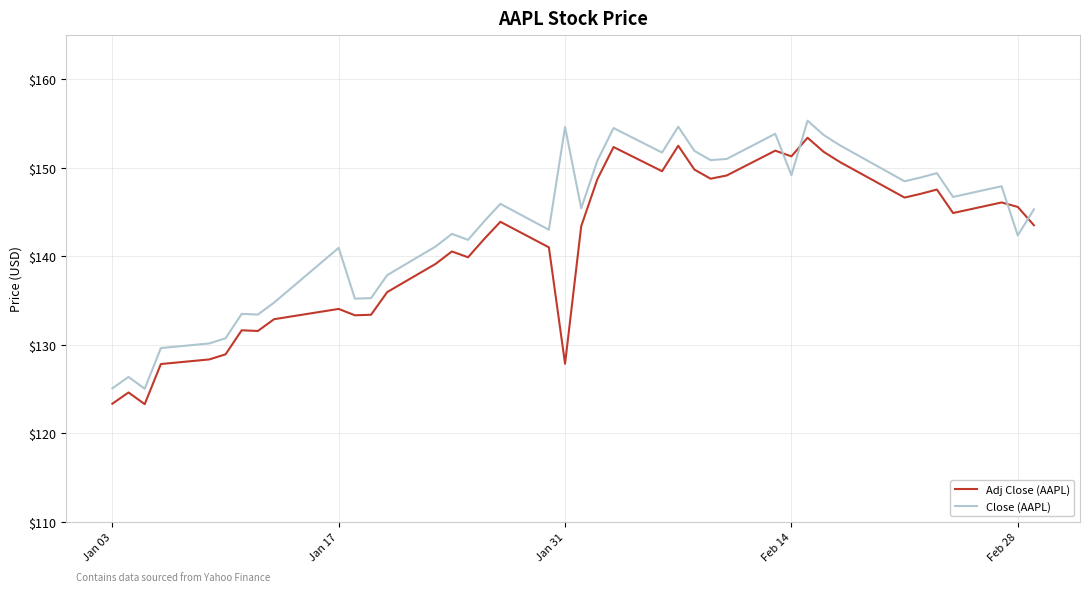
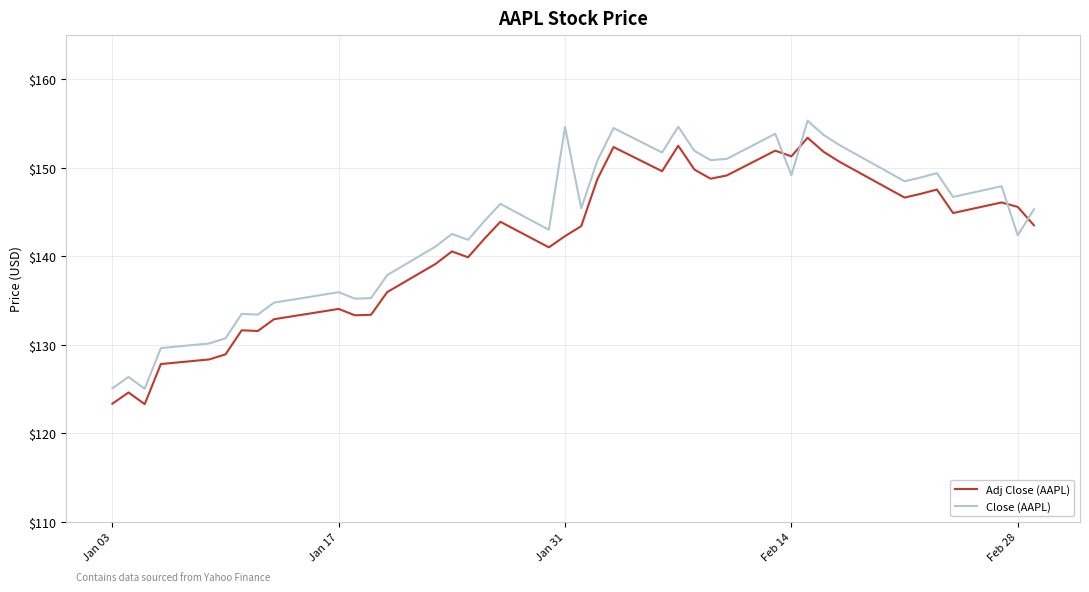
  {
    "Adj Close (AAPL)": {
      "Jan 03": "$123",
      "Jan 17": "$134",
-     "Jan 31": "$128",
+     "Jan 31": "$142",
      "Feb 14": "$151",
      "Feb 28": "$146"
    },
    "Close (AAPL)": {
      "Jan 03": "$125",
-     "Jan 17": "$141",
+     "Jan 17": "$136",
      "Jan 31": "$155",
      "Feb 14": "$149",
      "Feb 28": "$142"
    }
  }
